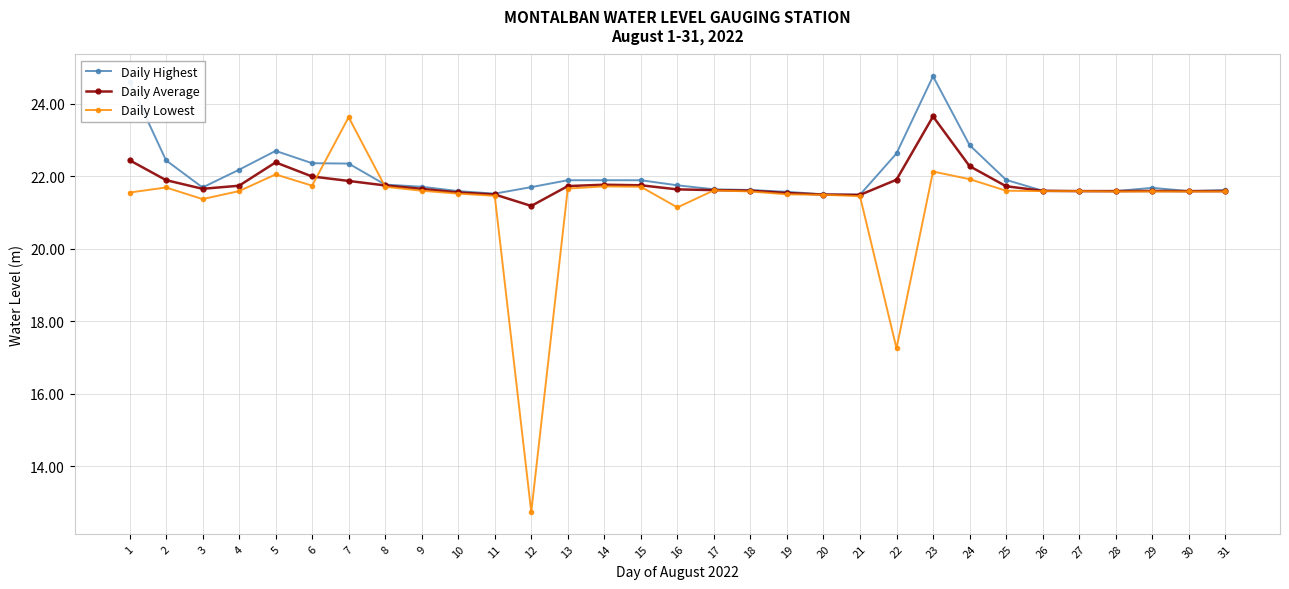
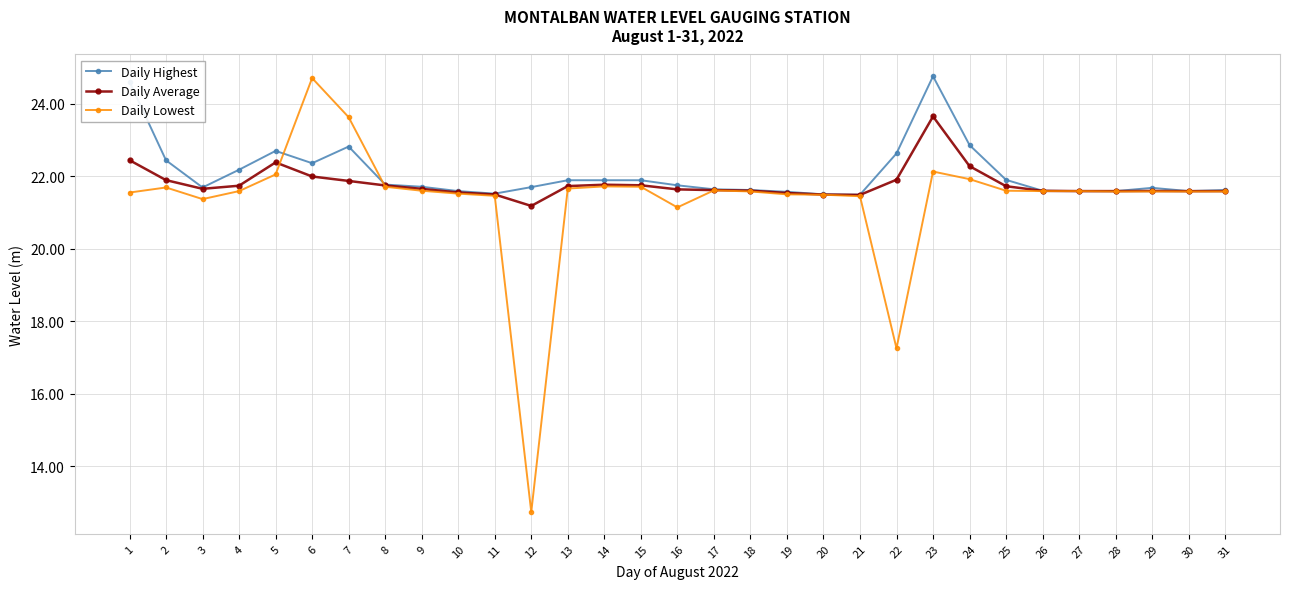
  {
    "Daily Highest": {
      "2": 22.4,
      "4": 22.2,
      "5": 22.7,
      "6": 22.4,
-     "7": 22.4,
+     "7": 22.8,
      "12": 21.7,
      "13": 21.9,
      "14": 21.9,
      "15": 21.9,
      "16": 21.8,
      "22": 22.6,
      "23": 24.8,
      "24": 22.9,
      "25": 21.9,
      "29": 21.7
    },
    "Daily Average": {
      "1": 22.4,
      "2": 21.9,
      "4": 21.7,
      "5": 22.4,
      "6": 22.0,
      "7": 21.9,
      "12": 21.2,
      "16": 21.6,
      "22": 21.9,
      "23": 23.7,
      "24": 22.3,
      "25": 21.7
    },
    "Daily Lowest": {
      "1": 21.6,
      "2": 21.7,
      "3": 21.4,
      "4": 21.6,
      "5": 22.1,
-     "6": 21.7,
+     "6": 24.7,
      "7": 23.6,
      "12": 12.7,
      "16": 21.1,
      "22": 17.3,
      "23": 22.1,
      "24": 21.9,
      "25": 21.6
    }
  }
